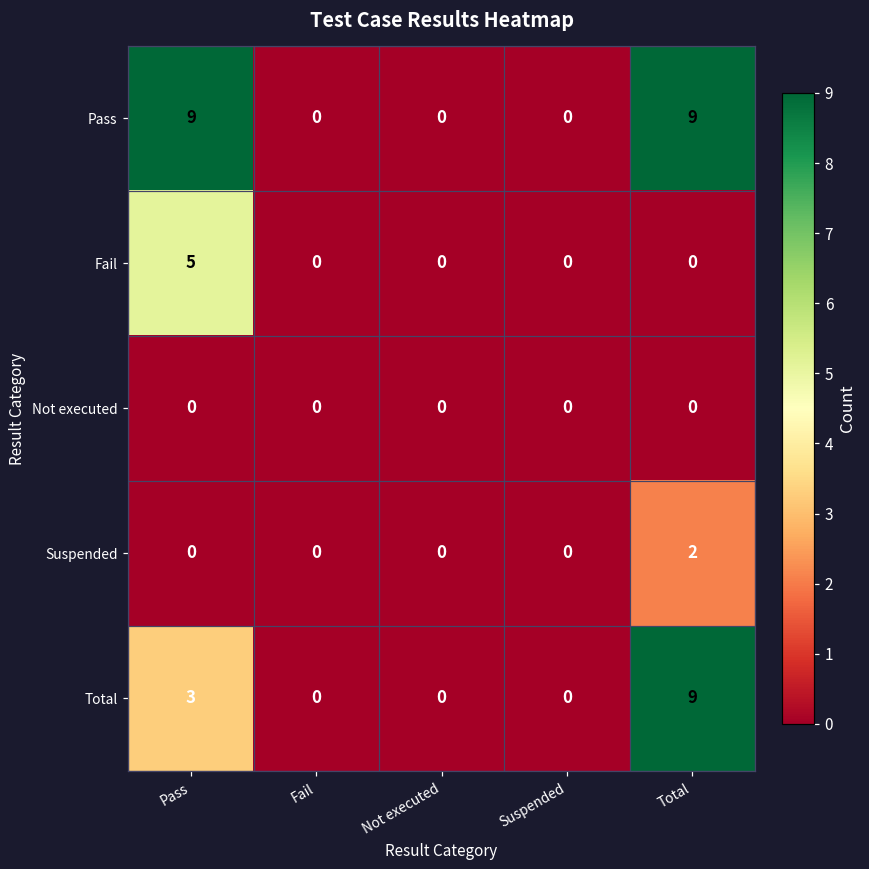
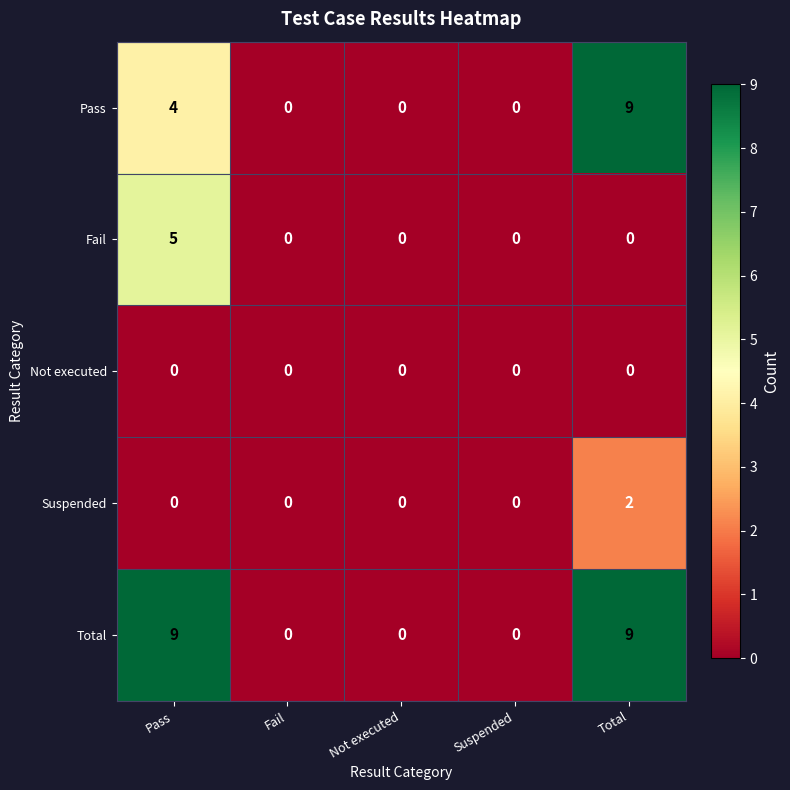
  {
    "Pass": {
-     "Pass": 9,
+     "Pass": 4,
      "Fail": 0,
      "Not executed": 0,
      "Suspended": 0,
      "Total": 9
    },
    "Fail": {
      "Pass": 5,
      "Fail": 0,
      "Not executed": 0,
      "Suspended": 0,
      "Total": 0
    },
    "Not executed": {
      "Pass": 0,
      "Fail": 0,
      "Not executed": 0,
      "Suspended": 0,
      "Total": 0
    },
    "Suspended": {
      "Pass": 0,
      "Fail": 0,
      "Not executed": 0,
      "Suspended": 0,
      "Total": 2
    },
    "Total": {
-     "Pass": 3,
+     "Pass": 9,
      "Fail": 0,
      "Not executed": 0,
      "Suspended": 0,
      "Total": 9
    }
  }
